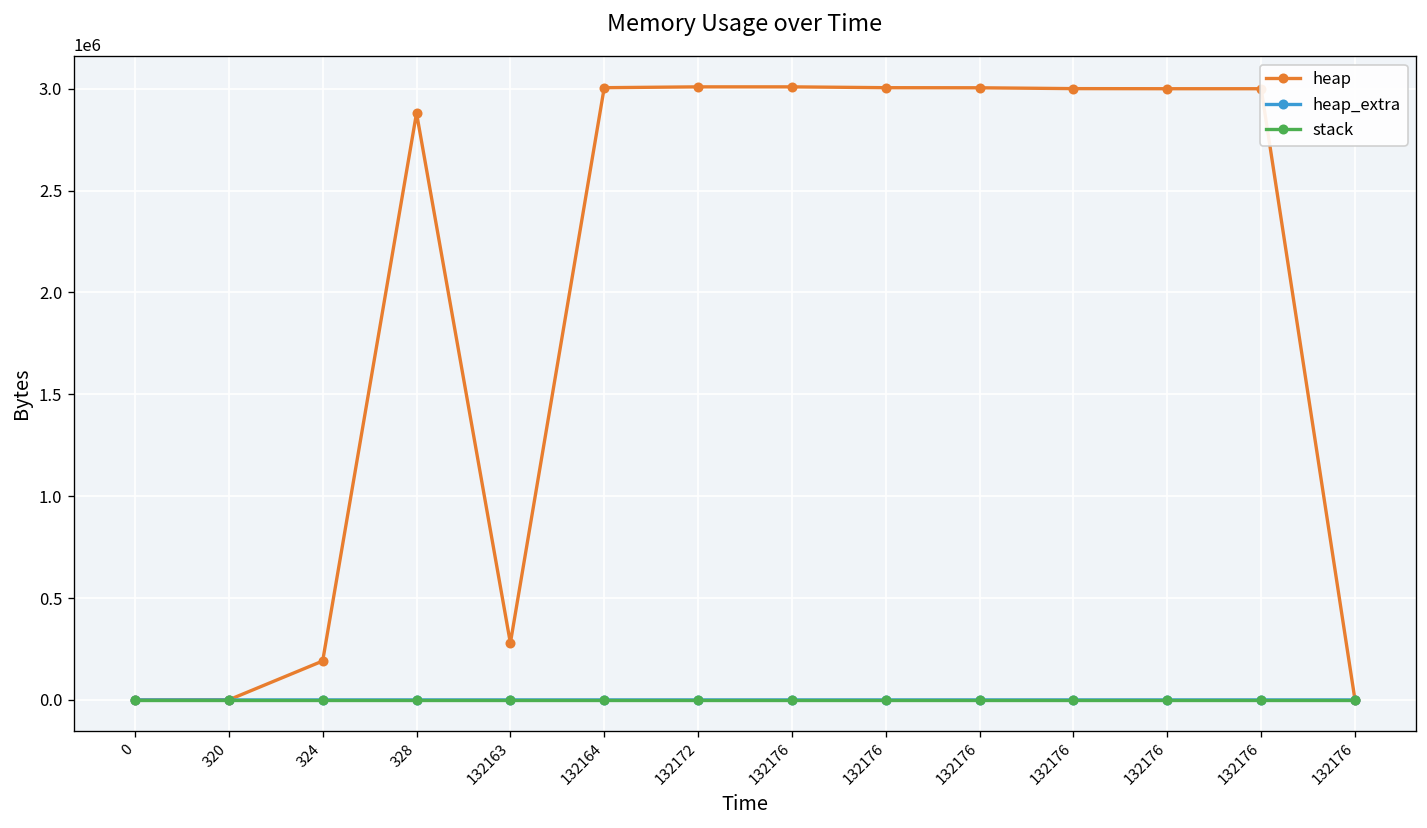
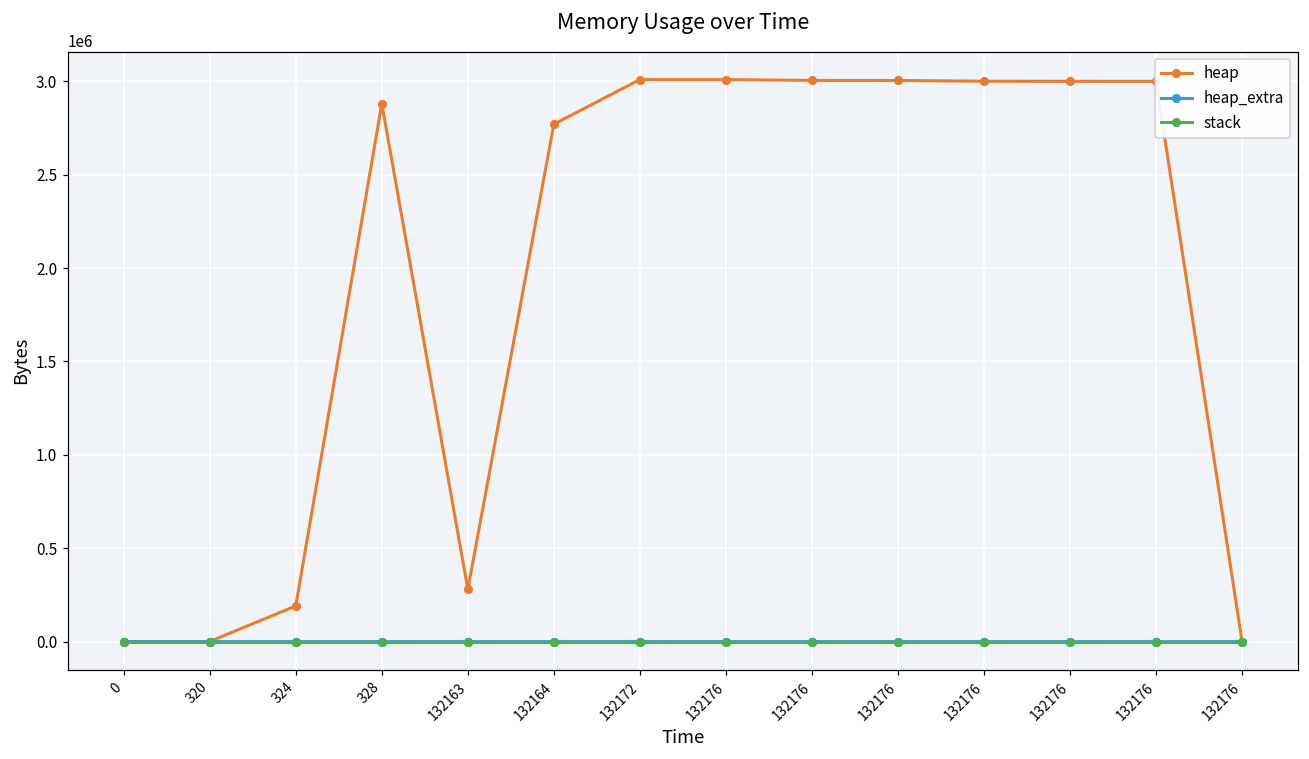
  {
    "heap": {
      "324": 190000,
      "328": 2880000,
      "132163": 280000,
-     "132164": 3010000,
+     "132164": 2770000,
      "132172": 3010000
    },
    "stack": {
      "324": 0,
      "328": 0,
      "132163": 0,
      "132164": 0,
      "132172": 0
    }
  }
